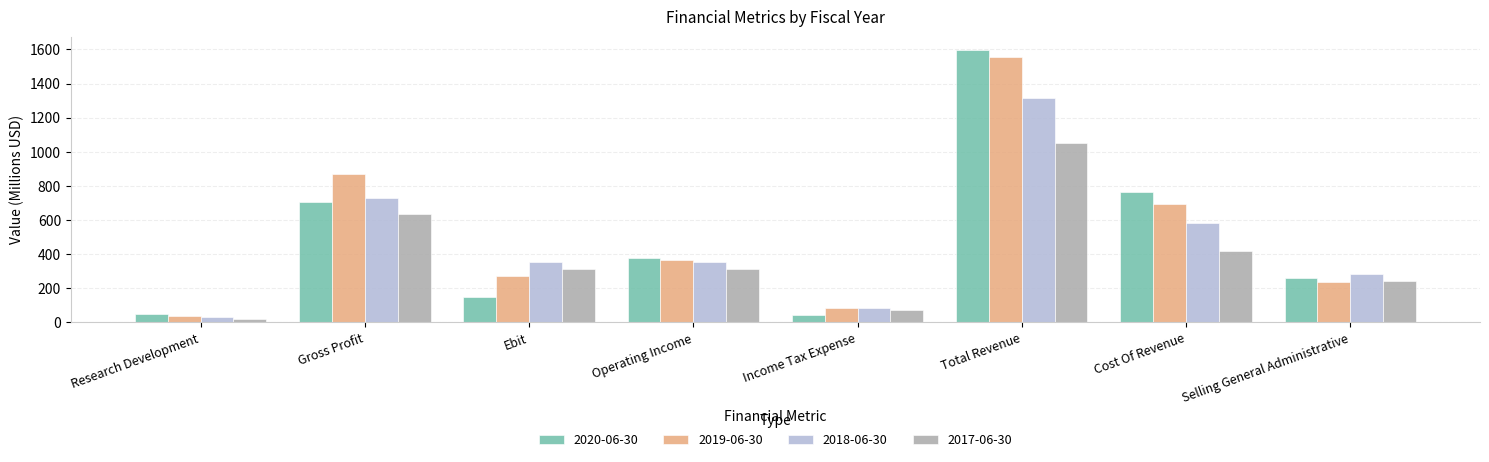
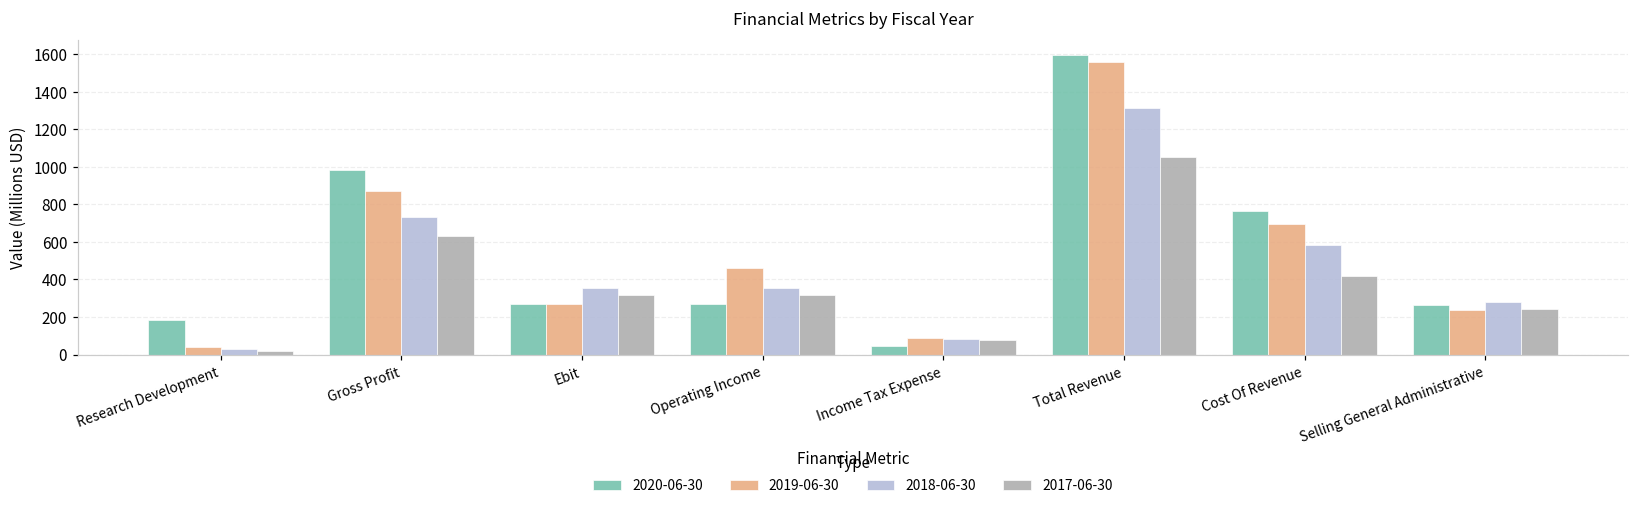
  {
    "2020-06-30": {
-     "Research Development": 50,
-     "Gross Profit": 710,
-     "Ebit": 150,
-     "Operating Income": 380,
+     "Research Development": 180,
+     "Gross Profit": 980,
+     "Ebit": 270,
+     "Operating Income": 270,
      "Income Tax Expense": 40,
      "Total Revenue": 1600,
      "Cost Of Revenue": 760,
      "Selling General Administrative": 260
    },
    "2019-06-30": {
      "Research Development": 40,
      "Gross Profit": 870,
      "Ebit": 270,
-     "Operating Income": 370,
+     "Operating Income": 460,
      "Income Tax Expense": 90,
      "Total Revenue": 1560,
      "Cost Of Revenue": 700,
      "Selling General Administrative": 240
    }
  }
